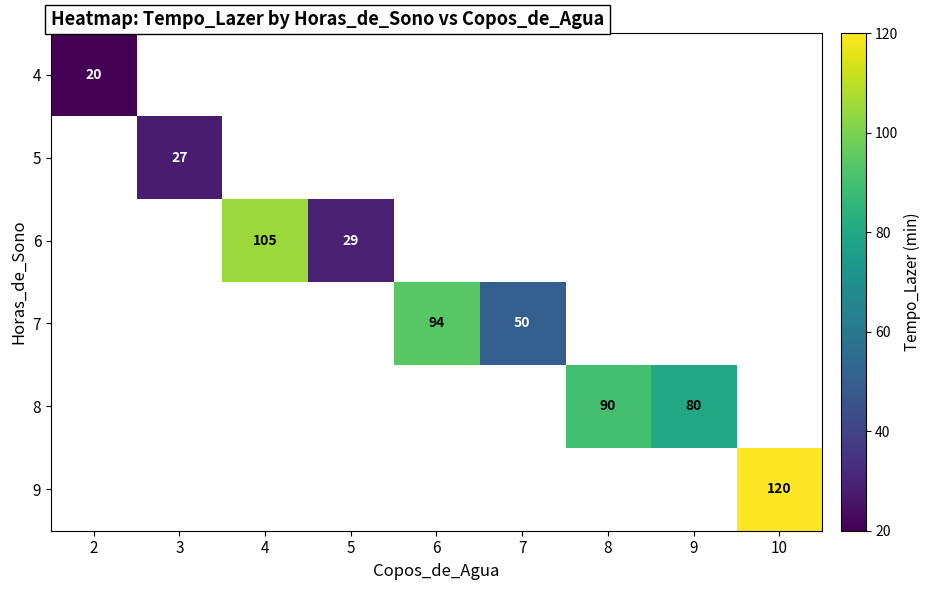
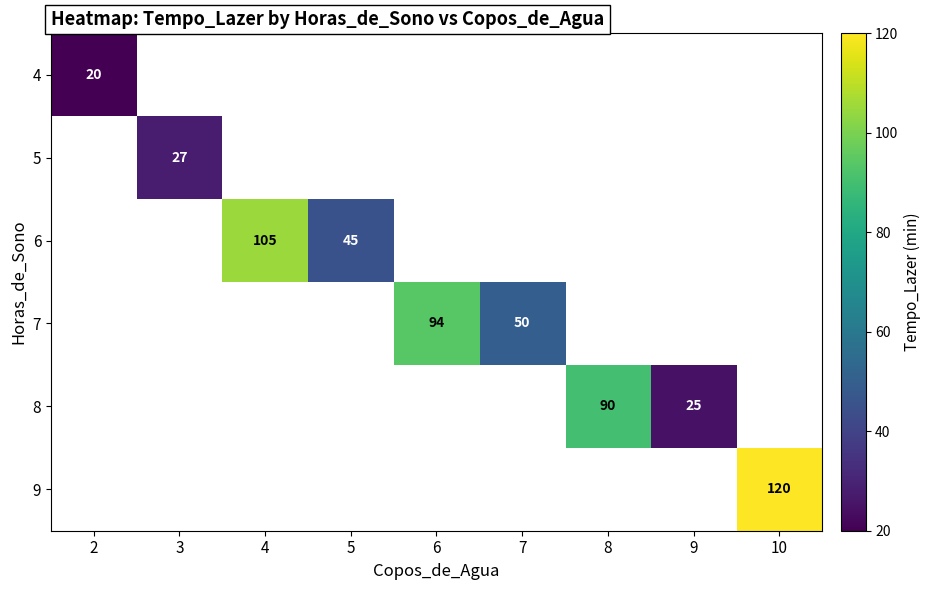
  {
    "4": {
      "2": 20
    },
    "5": {
      "3": 27
    },
    "6": {
      "4": 105,
-     "5": 29
+     "5": 45
    },
    "7": {
      "6": 94,
      "7": 50
    },
    "8": {
      "8": 90,
-     "9": 80
+     "9": 25
    },
    "9": {
      "10": 120
    }
  }
